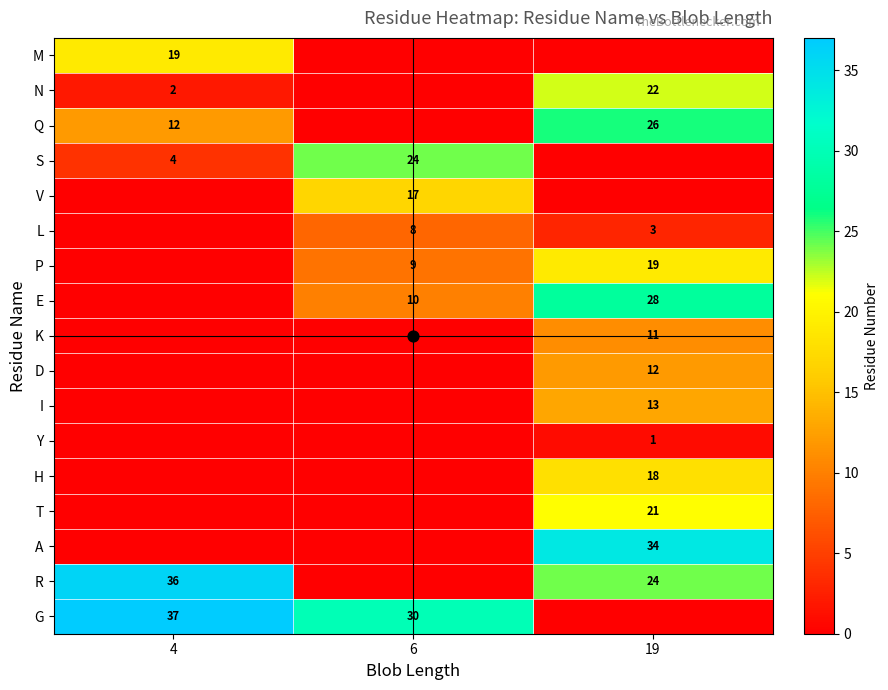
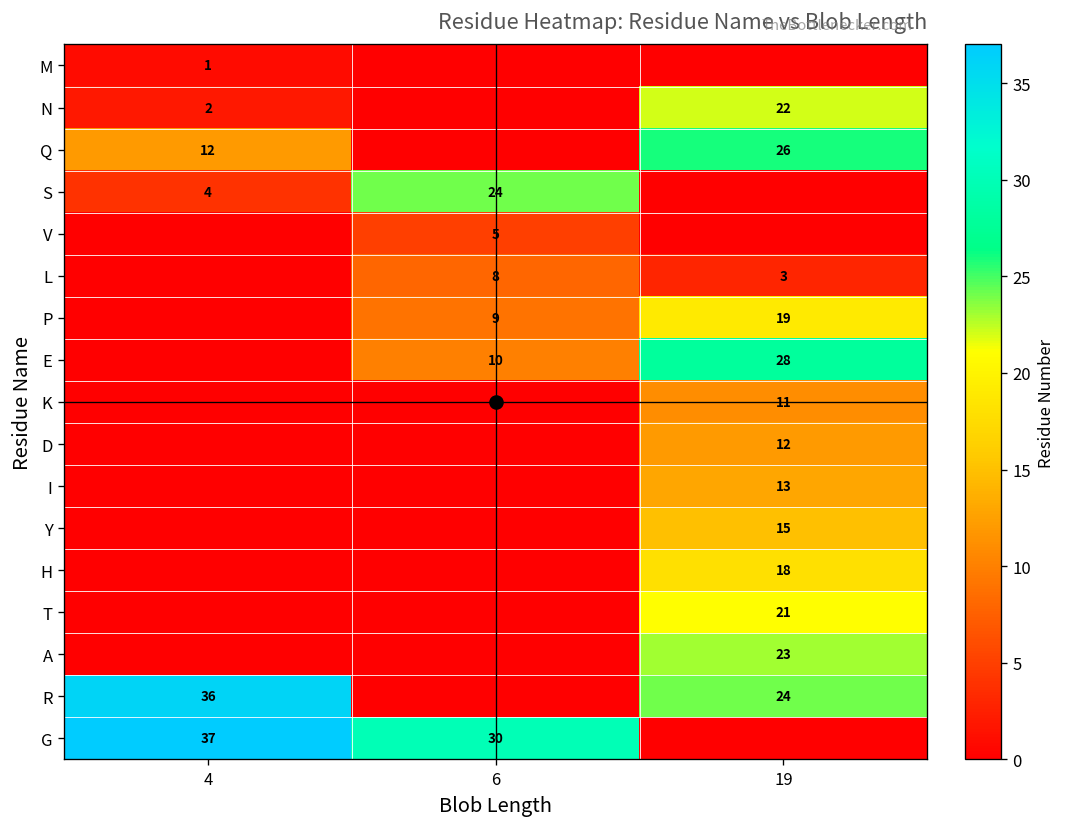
  {
    "M": {
-     "4": 19
+     "4": 1
    },
    "N": {
      "4": 2,
      "19": 22
    },
    "Q": {
      "4": 12,
      "19": 26
    },
    "S": {
      "4": 4,
      "6": 24
    },
    "V": {
-     "6": 17
+     "6": 5
    },
    "L": {
      "6": 8,
      "19": 3
    },
    "P": {
      "6": 9,
      "19": 19
    },
    "E": {
      "6": 10,
      "19": 28
    },
    "K": {
      "19": 11
    },
    "D": {
      "19": 12
    },
    "I": {
      "19": 13
    },
    "Y": {
-     "19": 1
+     "19": 15
    },
    "H": {
      "19": 18
    },
    "T": {
      "19": 21
    },
    "A": {
-     "19": 34
+     "19": 23
    },
    "R": {
      "4": 36,
      "19": 24
    },
    "G": {
      "4": 37,
      "6": 30
    }
  }
